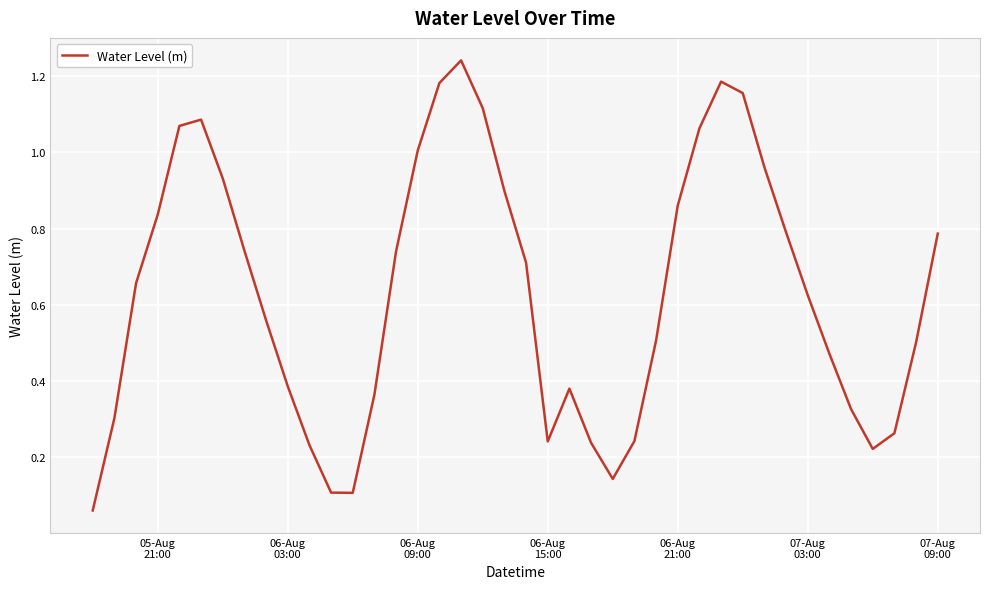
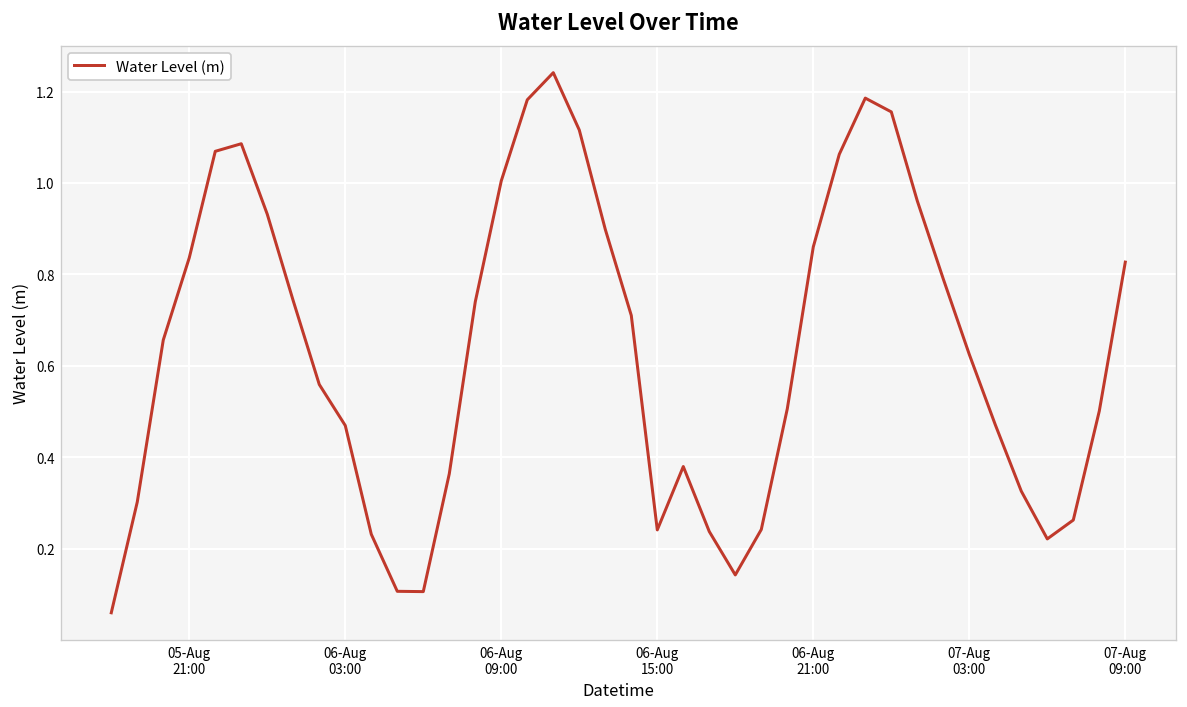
  {
    "05-Aug 21:00": 0.84,
-   "06-Aug 03:00": 0.39,
+   "06-Aug 03:00": 0.47,
    "06-Aug 09:00": 1.00,
    "06-Aug 15:00": 0.24,
    "06-Aug 21:00": 0.86,
    "07-Aug 03:00": 0.63,
-   "07-Aug 09:00": 0.79
+   "07-Aug 09:00": 0.83
  }
